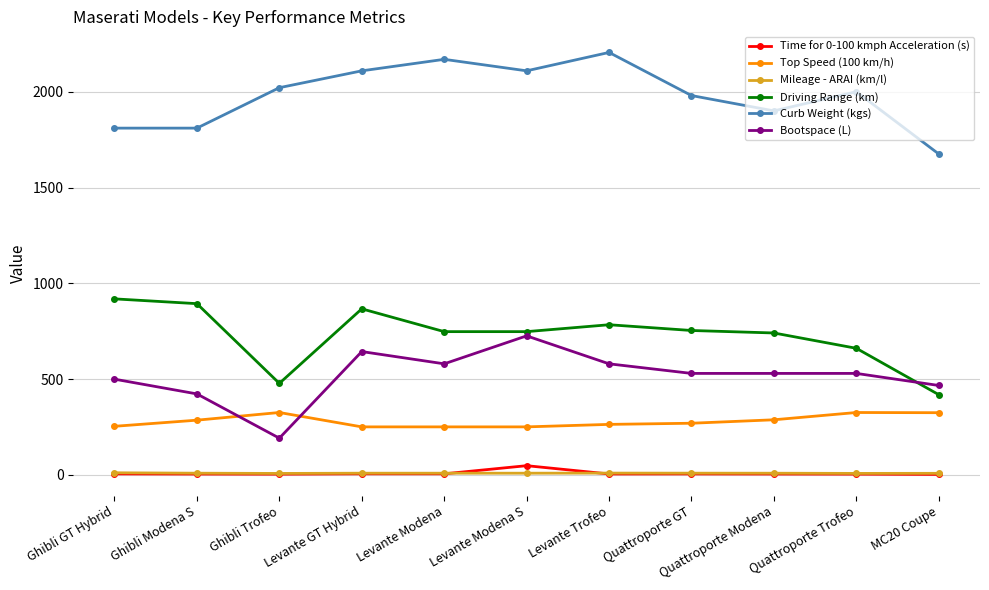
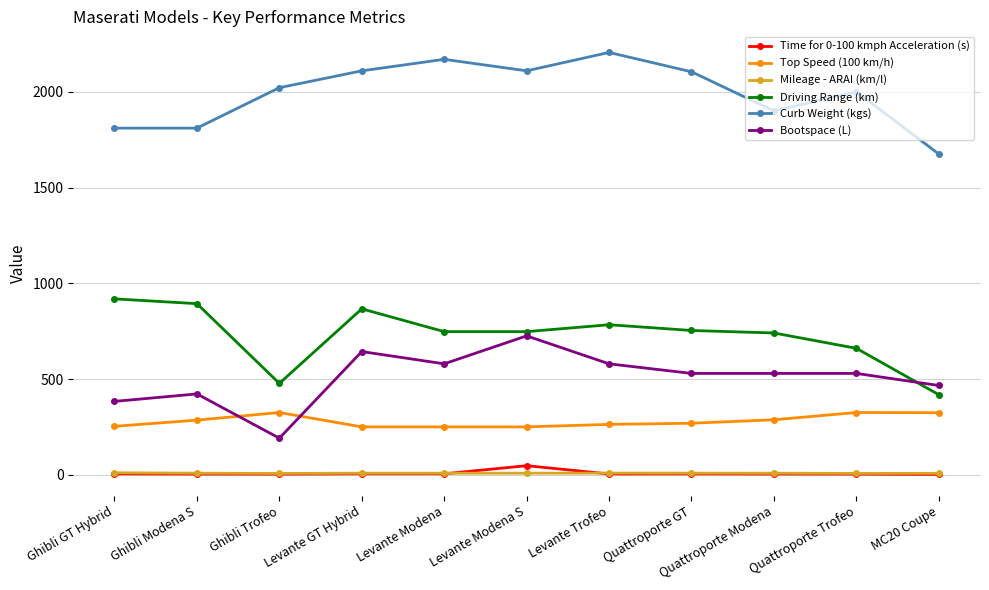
  {
    "Time for 0-100 kmph Acceleration (s)": {
      "Levante Modena S": 50
    },
    "Driving Range (km)": {
      "Ghibli GT Hybrid": 920,
      "Ghibli Modena S": 890,
      "Ghibli Trofeo": 480,
      "Levante GT Hybrid": 870,
      "Levante Modena": 750,
      "Levante Modena S": 750,
      "Levante Trofeo": 780,
      "Quattroporte GT": 750,
      "Quattroporte Modena": 740,
      "Quattroporte Trofeo": 660,
      "MC20 Coupe": 420
    },
    "Curb Weight (kgs)": {
      "Ghibli GT Hybrid": 1810,
      "Ghibli Modena S": 1810,
      "Ghibli Trofeo": 2020,
      "Levante GT Hybrid": 2110,
      "Levante Modena": 2170,
      "Levante Modena S": 2110,
      "Levante Trofeo": 2210,
-     "Quattroporte GT": 1980,
+     "Quattroporte GT": 2100,
      "MC20 Coupe": 1680
    },
    "Bootspace (L)": {
-     "Ghibli GT Hybrid": 500,
+     "Ghibli GT Hybrid": 380,
      "Ghibli Modena S": 420,
      "Ghibli Trofeo": 190,
      "Levante GT Hybrid": 640,
      "Levante Modena": 580,
      "Levante Modena S": 730,
      "Levante Trofeo": 580,
      "Quattroporte GT": 530,
      "Quattroporte Modena": 530,
      "Quattroporte Trofeo": 530,
      "MC20 Coupe": 470
    }
  }
